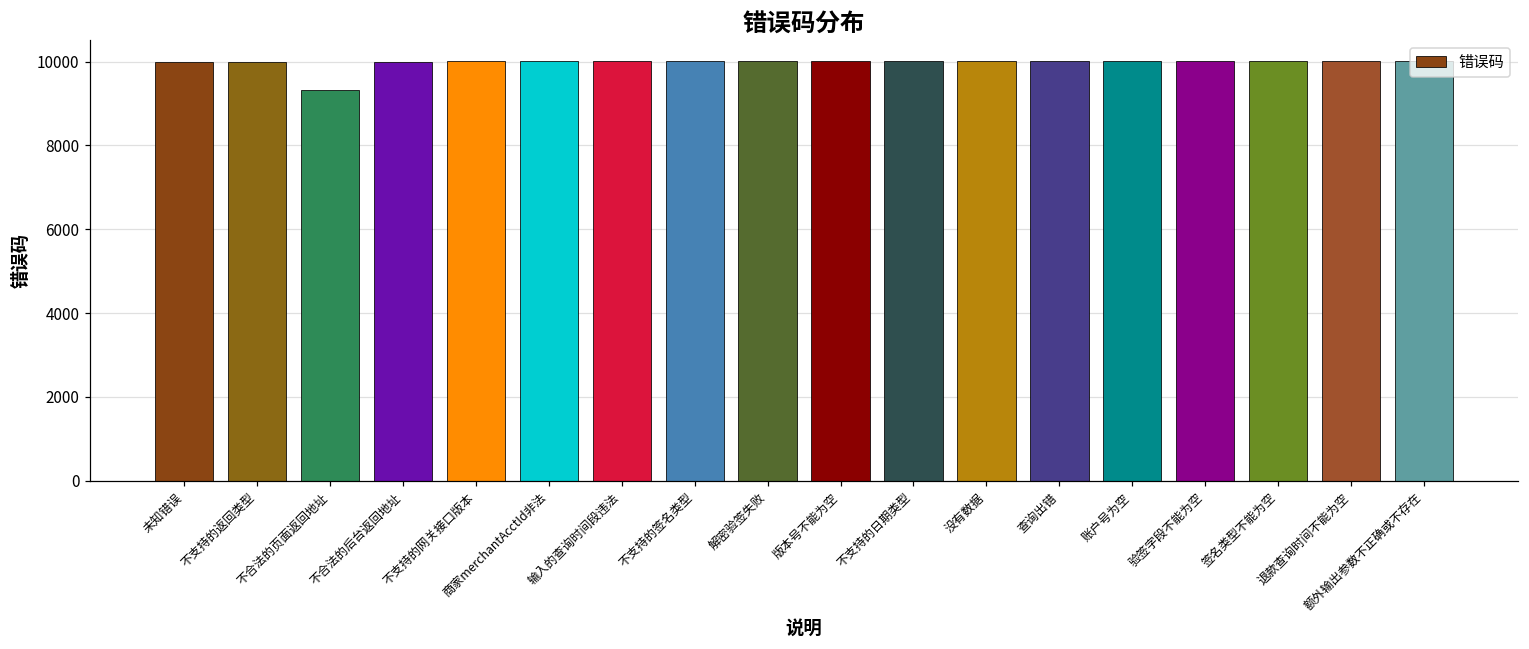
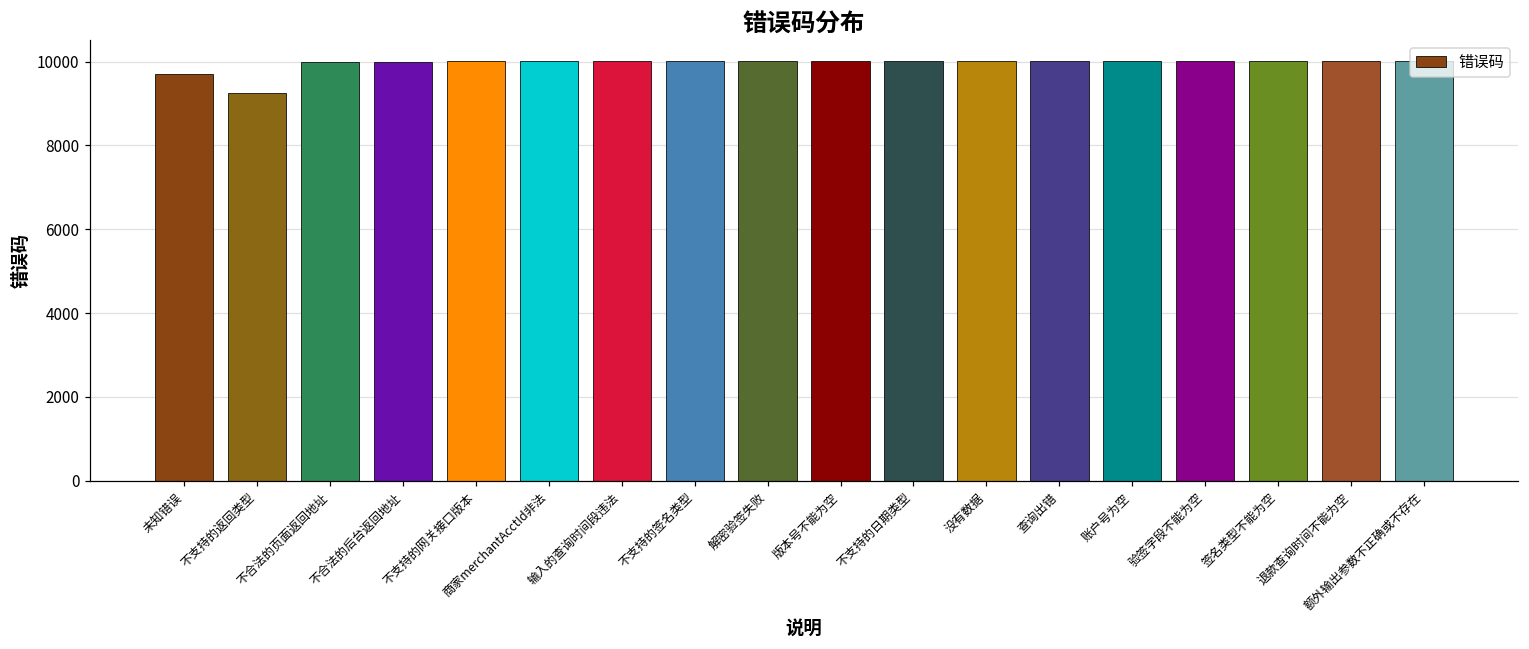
  {
-   "未知错误": 10000,
-   "不支持的返回类型": 10000,
-   "不合法的页面返回地址": 9300,
+   "未知错误": 9700,
+   "不支持的返回类型": 9200,
+   "不合法的页面返回地址": 10000,
    "不合法的后台返回地址": 10000,
    "不支持的网关接口版本": 10000,
    "商家merchantAcctId非法": 10000,
    "输入的查询时间段违法": 10000,
    "不支持的签名类型": 10000,
    "解密验签失败": 10000,
    "版本号不能为空": 10000,
    "不支持的日期类型": 10000,
    "没有数据": 10000,
    "查询出错": 10000,
    "账户号为空": 10000,
    "验签字段不能为空": 10000,
    "签名类型不能为空": 10000,
    "退款查询时间不能为空": 10000
  }
